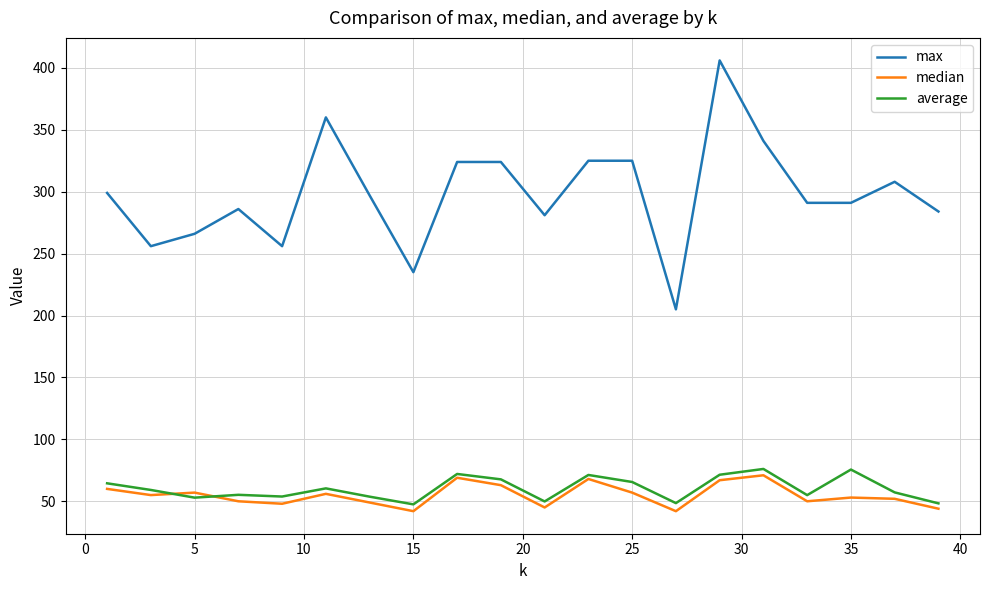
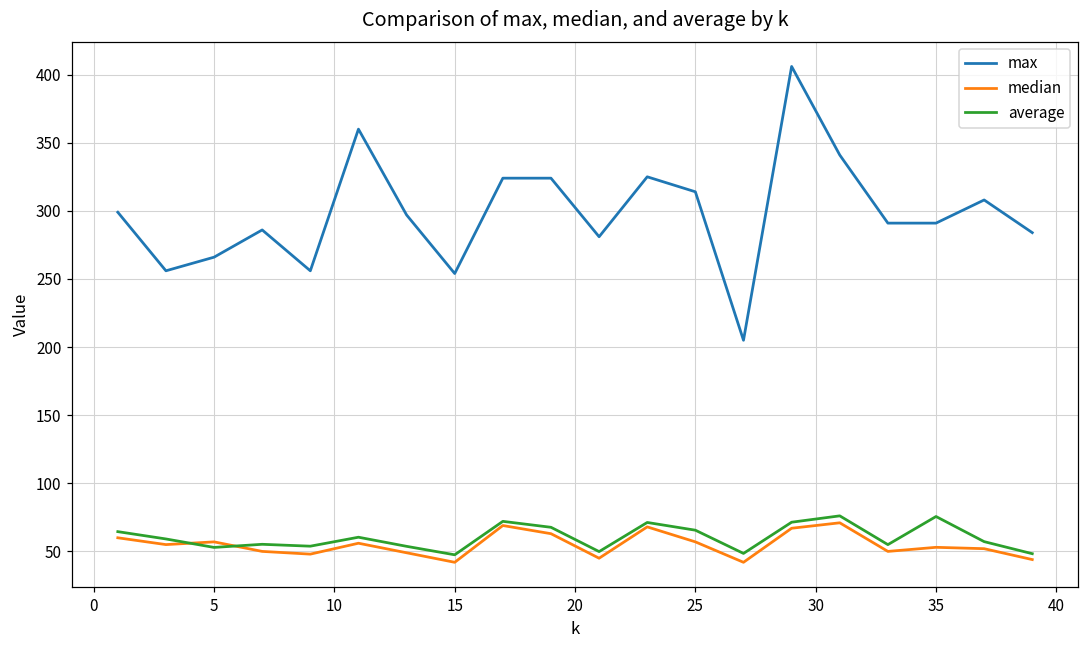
  {
    "max": {
      "5": 266,
-     "15": 235,
-     "25": 325,
+     "15": 254,
+     "25": 314,
      "35": 291
    },
    "median": {
      "5": 57,
      "15": 42,
      "25": 57,
      "35": 53
    },
    "average": {
      "5": 53,
      "15": 48,
      "25": 66,
      "35": 76
    }
  }
